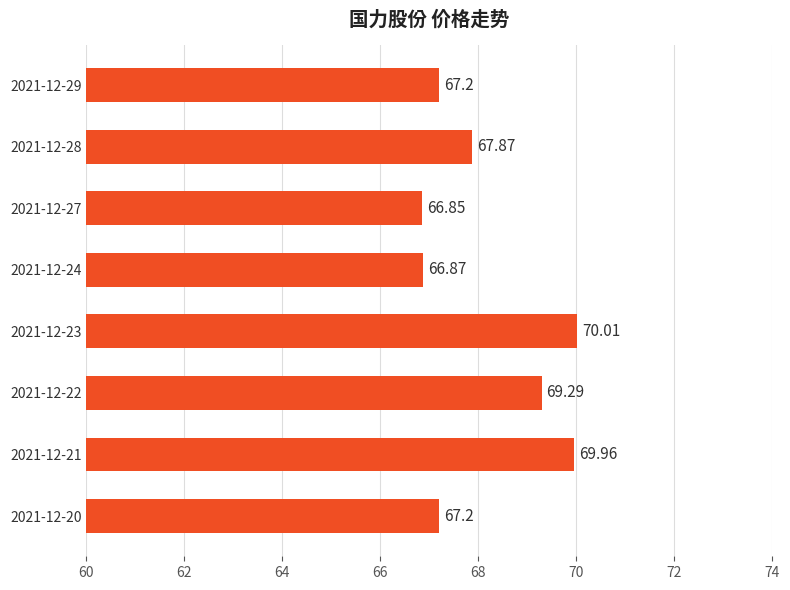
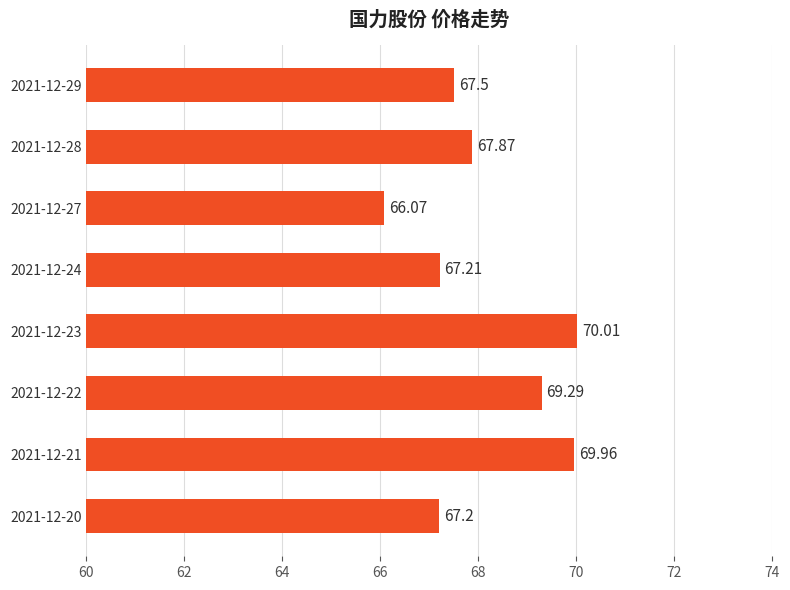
  {
-   "2021-12-29": 67.2,
+   "2021-12-29": 67.5,
    "2021-12-28": 67.87,
-   "2021-12-27": 66.85,
-   "2021-12-24": 66.87,
+   "2021-12-27": 66.07,
+   "2021-12-24": 67.21,
    "2021-12-23": 70.01,
    "2021-12-22": 69.29,
    "2021-12-21": 69.96,
    "2021-12-20": 67.2
  }
